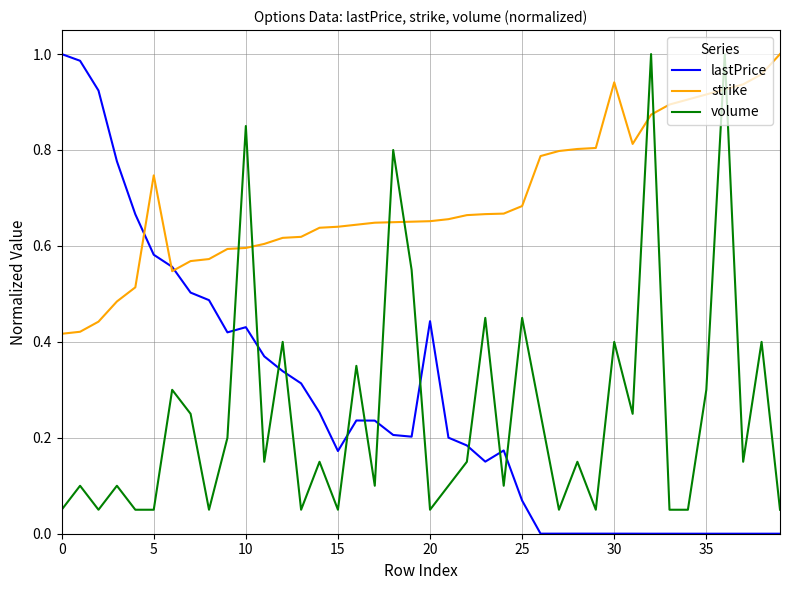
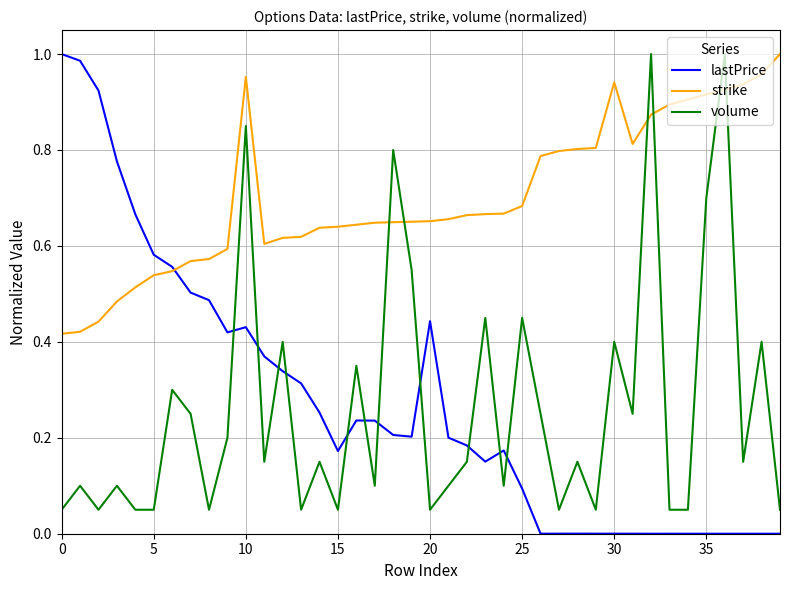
  {
    "lastPrice": {
      "0": 1.00,
      "5": 0.58,
      "10": 0.43,
      "15": 0.17,
      "20": 0.44,
-     "25": 0.07,
+     "25": 0.09,
      "30": 0.00,
      "35": 0.00
    },
    "strike": {
      "0": 0.42,
-     "5": 0.75,
-     "10": 0.60,
+     "5": 0.54,
+     "10": 0.95,
      "15": 0.64,
      "20": 0.65,
      "25": 0.68,
      "30": 0.94
    },
    "volume": {
      "0": 0.05,
      "5": 0.05,
      "10": 0.85,
      "15": 0.05,
      "20": 0.05,
      "25": 0.45,
      "30": 0.40,
-     "35": 0.30
+     "35": 0.70
    }
  }
